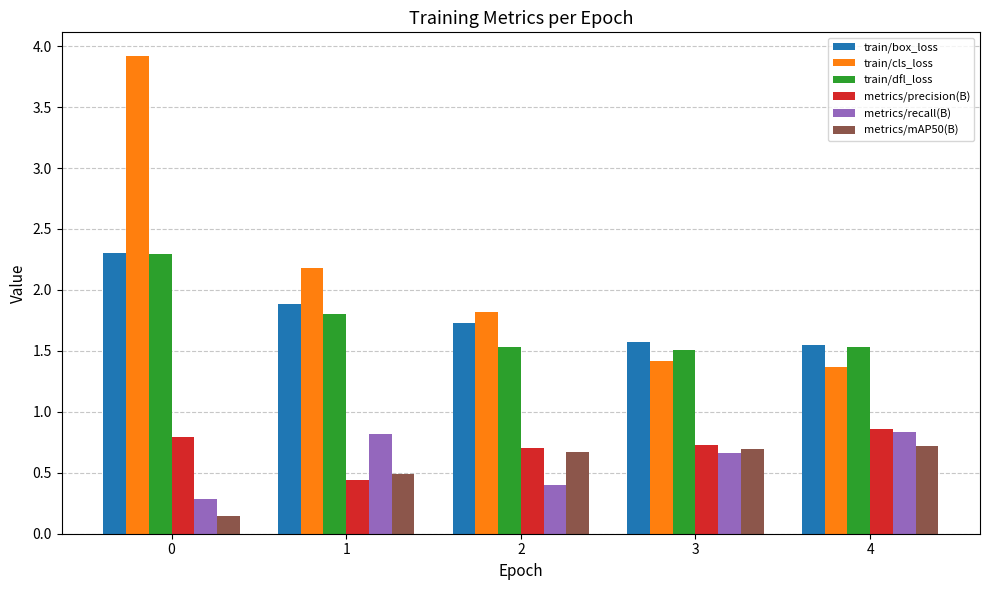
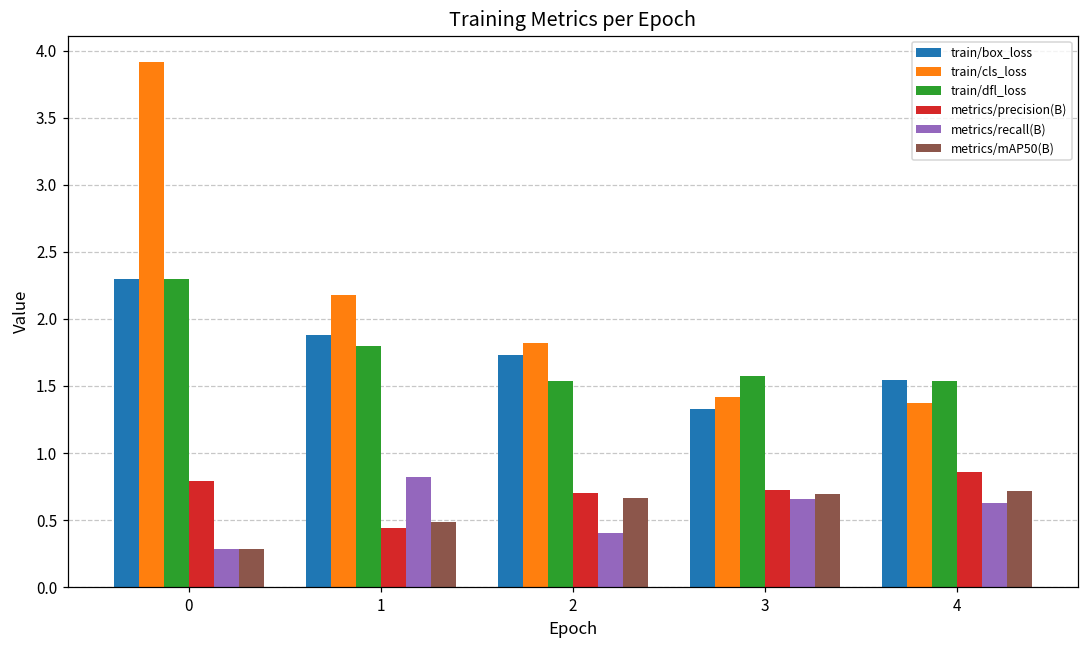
  {
    "train/box_loss": {
      "0": 2.30,
      "1": 1.88,
      "2": 1.73,
-     "3": 1.58,
+     "3": 1.33,
      "4": 1.55
    },
    "train/cls_loss": {
      "0": 3.92,
      "1": 2.18,
      "2": 1.82,
      "3": 1.42,
      "4": 1.37
    },
    "train/dfl_loss": {
      "0": 2.30,
      "1": 1.80,
      "2": 1.53,
-     "3": 1.50,
+     "3": 1.57,
      "4": 1.54
    },
    "metrics/precision(B)": {
      "0": 0.79,
      "1": 0.44,
      "2": 0.70,
      "3": 0.73,
      "4": 0.86
    },
    "metrics/recall(B)": {
      "0": 0.29,
      "1": 0.82,
      "2": 0.40,
      "3": 0.66,
-     "4": 0.83
+     "4": 0.62
    },
    "metrics/mAP50(B)": {
-     "0": 0.14,
+     "0": 0.28,
      "1": 0.49,
      "2": 0.67,
      "3": 0.69,
      "4": 0.72
    }
  }
